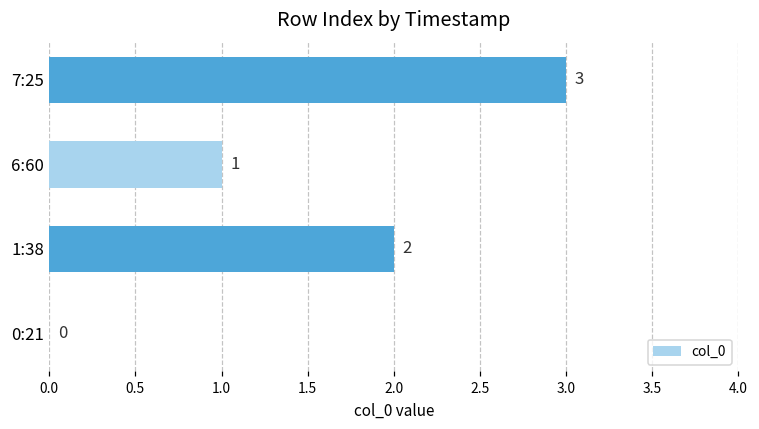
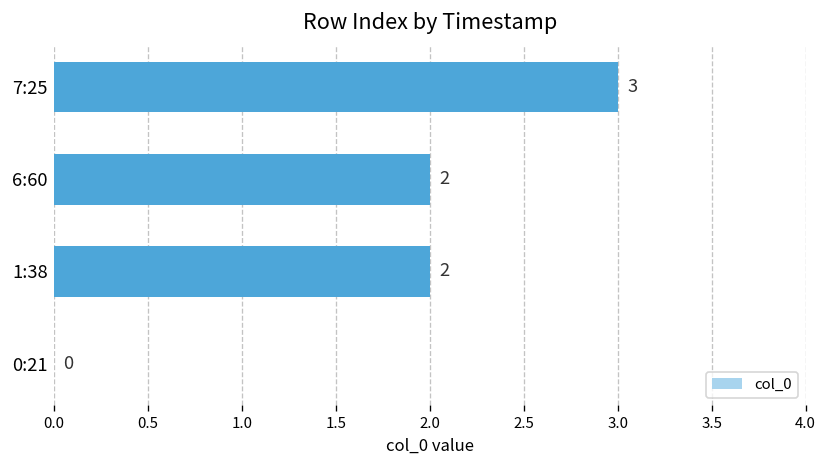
  {
    "7:25": 3,
-   "6:60": 1,
+   "6:60": 2,
    "1:38": 2,
    "0:21": 0
  }
